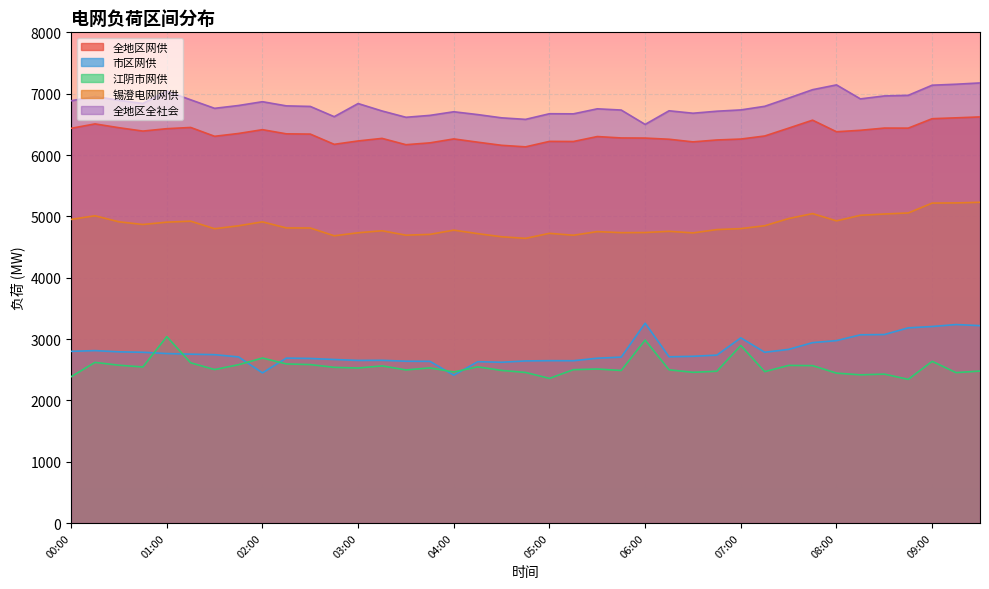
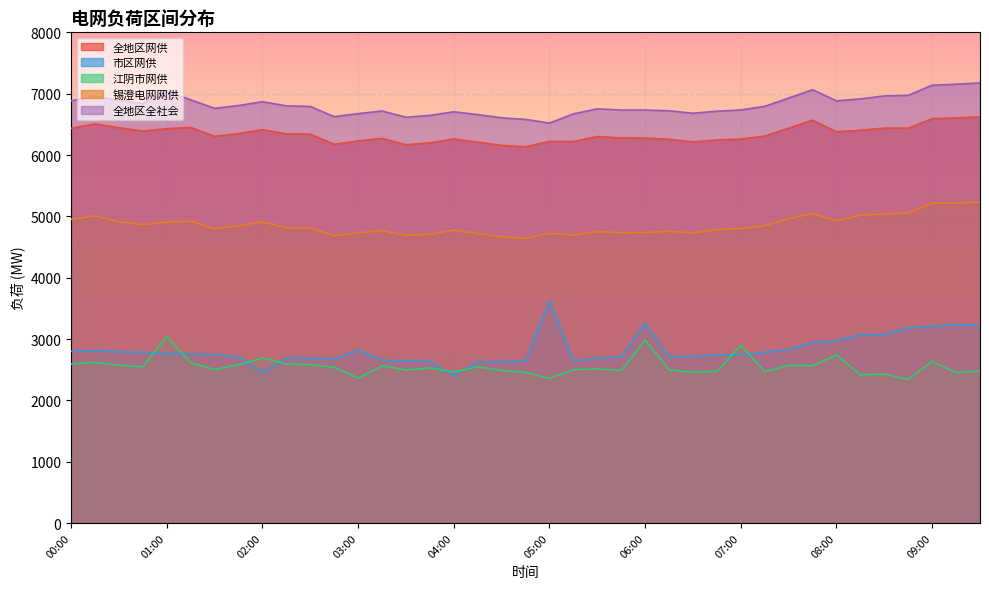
  {
    "市区网供": {
      "00:00": 2800,
      "01:00": 2800,
      "02:00": 2400,
-     "03:00": 2700,
+     "03:00": 2800,
      "04:00": 2400,
-     "05:00": 2600,
+     "05:00": 3600,
      "06:00": 3300,
-     "07:00": 3000,
+     "07:00": 2700,
      "08:00": 3000,
      "09:00": 3200
    },
    "江阴市网供": {
-     "00:00": 2400,
+     "00:00": 2600,
      "01:00": 3000,
      "02:00": 2700,
-     "03:00": 2500,
+     "03:00": 2400,
      "04:00": 2500,
      "05:00": 2400,
      "06:00": 3000,
      "07:00": 2900,
-     "08:00": 2400,
+     "08:00": 2700,
      "09:00": 2600
    },
    "全地区全社会": {
      "00:00": 6900,
      "02:00": 6900,
-     "03:00": 6800,
+     "03:00": 6700,
      "04:00": 6700,
-     "05:00": 6700,
-     "06:00": 6500,
+     "05:00": 6500,
+     "06:00": 6700,
      "07:00": 6700,
-     "08:00": 7100,
+     "08:00": 6900,
      "09:00": 7100
    }
  }
